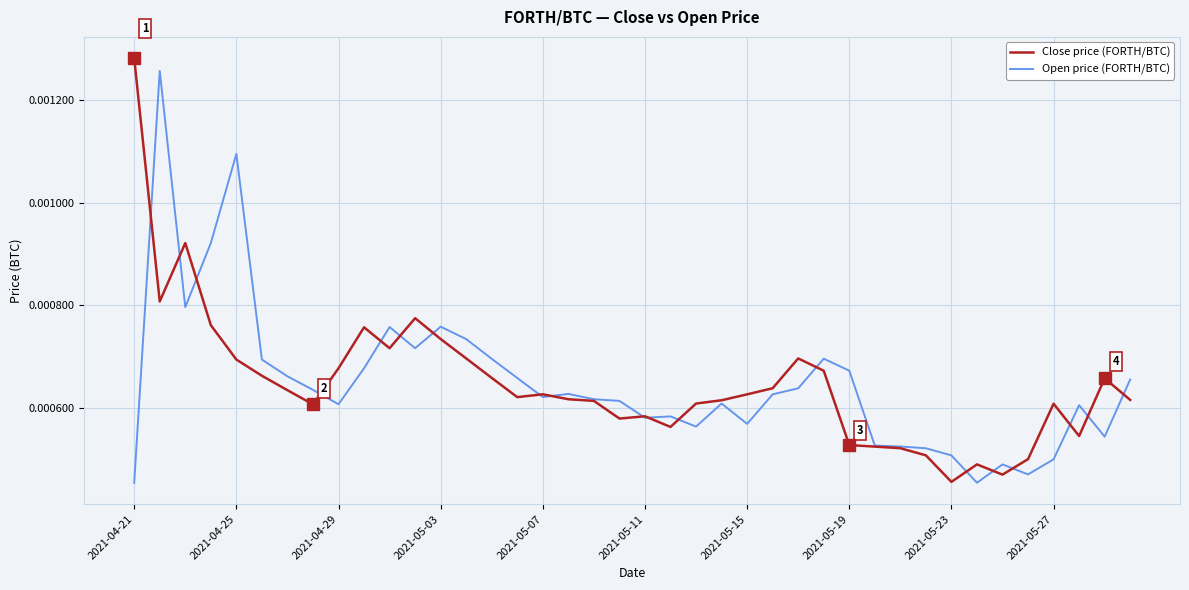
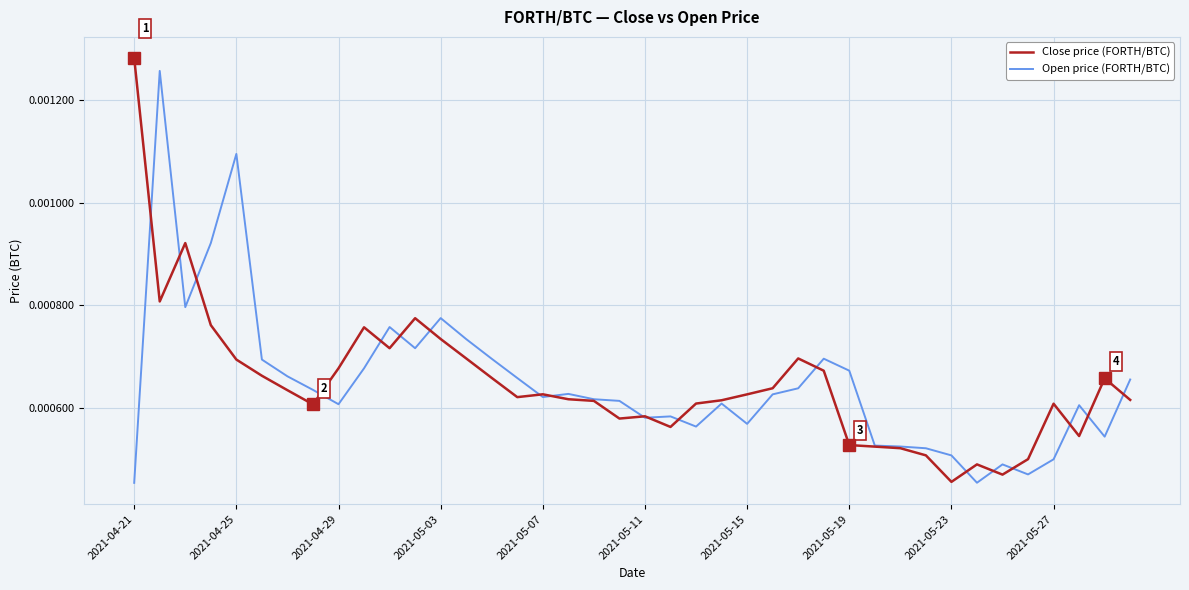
  {
    "Open price (FORTH/BTC)": {
      "2021-04-21": 0.00045,
      "2021-04-25": 0.00109,
      "2021-04-29": 0.00061,
-     "2021-05-03": 0.00076,
+     "2021-05-03": 0.00078,
      "2021-05-07": 0.00062,
      "2021-05-15": 0.00057,
      "2021-05-19": 0.00067,
      "2021-05-23": 0.00051,
      "2021-05-27": 0.00050
    }
  }
